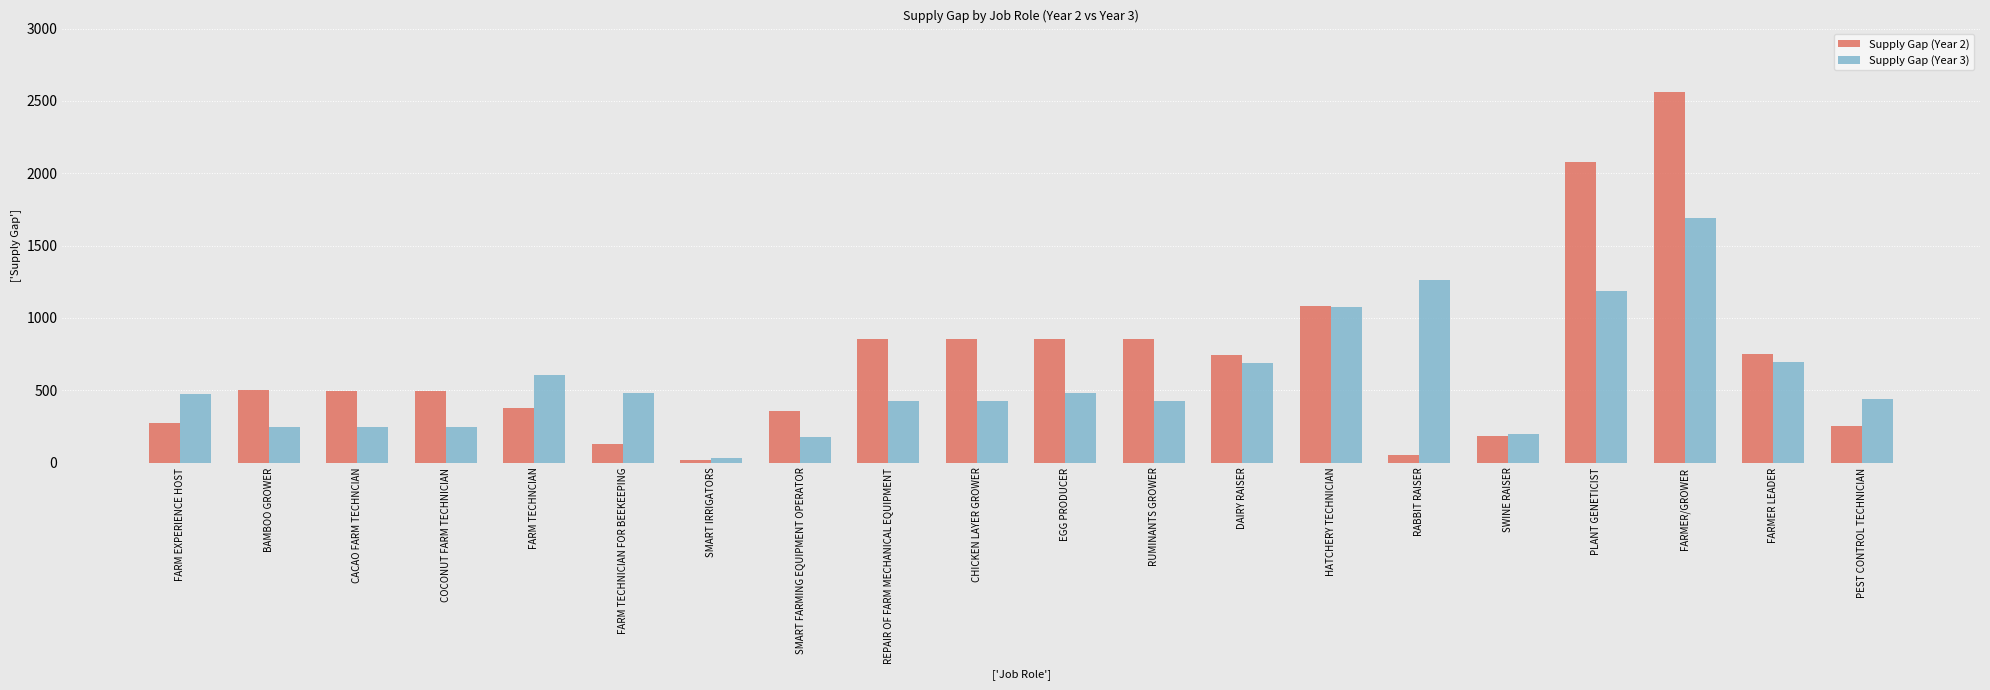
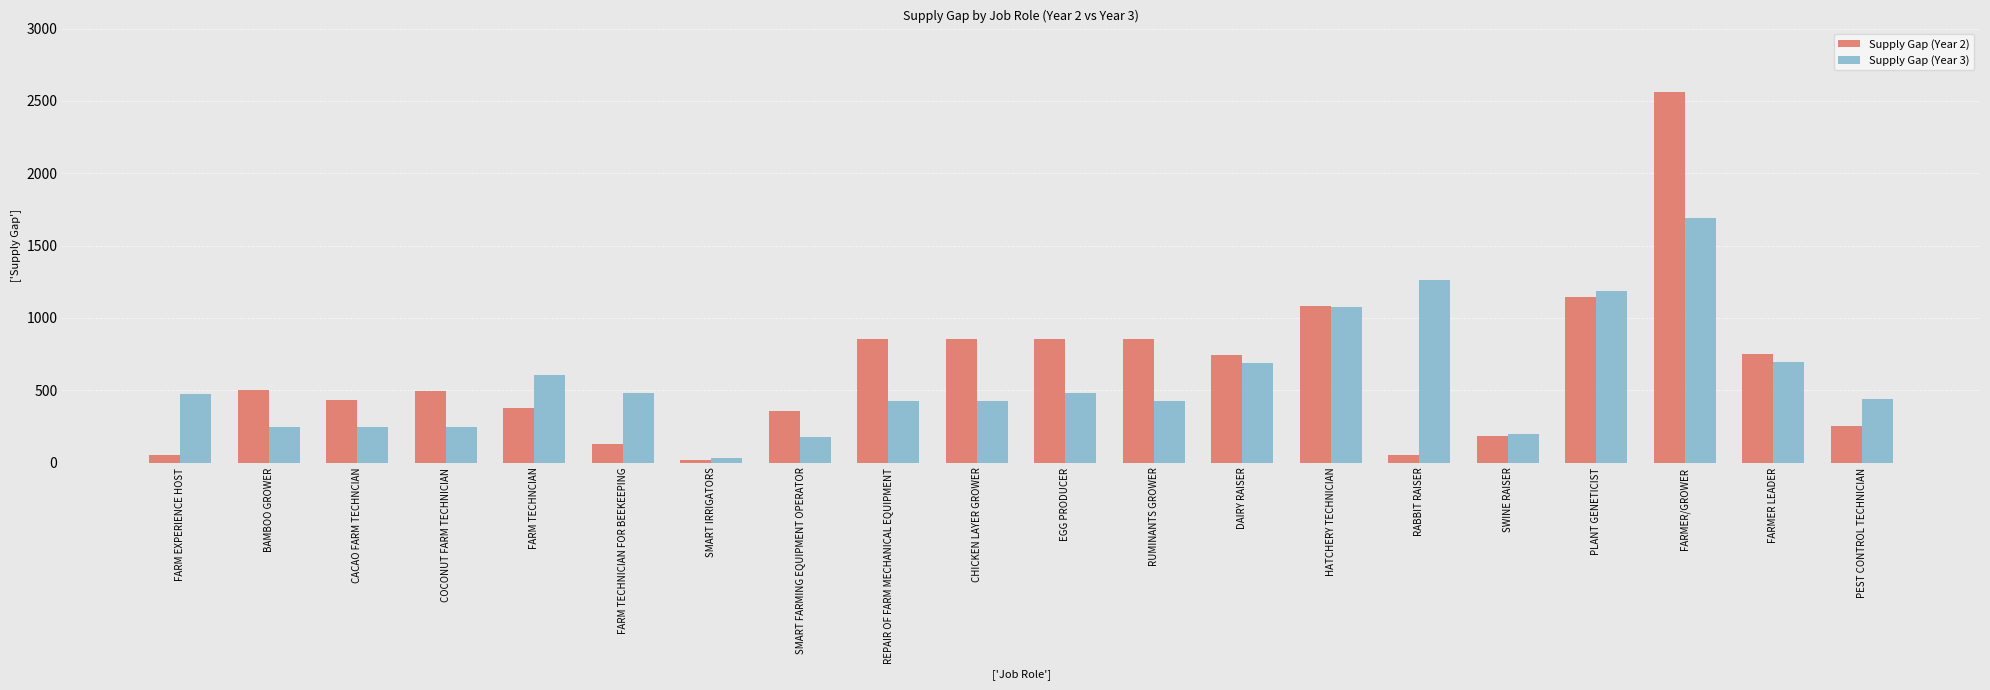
  {
    "Supply Gap (Year 2)": {
-     "FARM EXPERIENCE HOST": 270,
+     "FARM EXPERIENCE HOST": 50,
      "BAMBOO GROWER": 500,
-     "CACAO FARM TECHNCIAN": 490,
+     "CACAO FARM TECHNCIAN": 430,
      "COCONUT FARM TECHNICIAN": 490,
      "FARM TECHNCIAN": 380,
      "FARM TECHNICIAN FOR BEEKEEPING": 130,
      "SMART IRRIGATORS": 20,
      "SMART FARMING EQUIPMENT OPERATOR": 360,
      "REPAIR OF FARM MECHANICAL EQUIPMENT": 850,
      "CHICKEN LAYER GROWER": 850,
      "EGG PRODUCER": 850,
      "RUMINANTS GROWER": 850,
      "DAIRY RAISER": 740,
      "HATCHERY TECHNICIAN": 1080,
      "RABBIT RAISER": 50,
      "SWINE RAISER": 190,
-     "PLANT GENETICIST": 2080,
+     "PLANT GENETICIST": 1140,
      "FARMER/GROWER": 2560,
      "FARMER LEADER": 750,
      "PEST CONTROL TECHNICIAN": 250
    },
    "Supply Gap (Year 3)": {
      "FARM EXPERIENCE HOST": 480,
      "BAMBOO GROWER": 250,
      "CACAO FARM TECHNCIAN": 250,
      "COCONUT FARM TECHNICIAN": 250,
      "FARM TECHNCIAN": 610,
      "FARM TECHNICIAN FOR BEEKEEPING": 480,
      "SMART IRRIGATORS": 40,
      "SMART FARMING EQUIPMENT OPERATOR": 180,
      "REPAIR OF FARM MECHANICAL EQUIPMENT": 430,
      "CHICKEN LAYER GROWER": 430,
      "EGG PRODUCER": 490,
      "RUMINANTS GROWER": 430,
      "DAIRY RAISER": 690,
      "HATCHERY TECHNICIAN": 1080,
      "RABBIT RAISER": 1260,
      "SWINE RAISER": 200,
      "PLANT GENETICIST": 1190,
      "FARMER/GROWER": 1690,
      "FARMER LEADER": 690,
      "PEST CONTROL TECHNICIAN": 440
    }
  }
